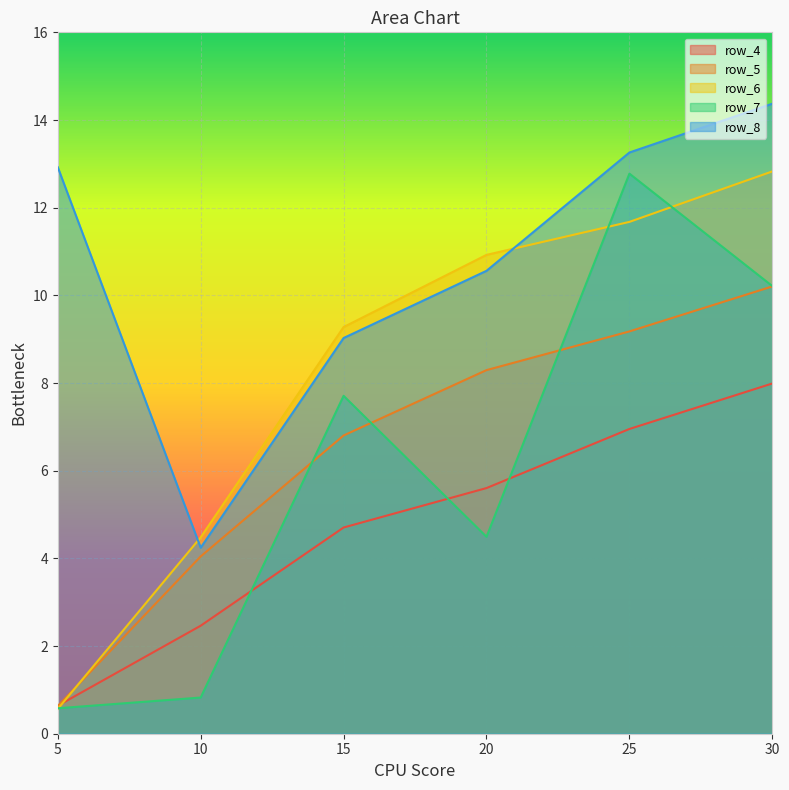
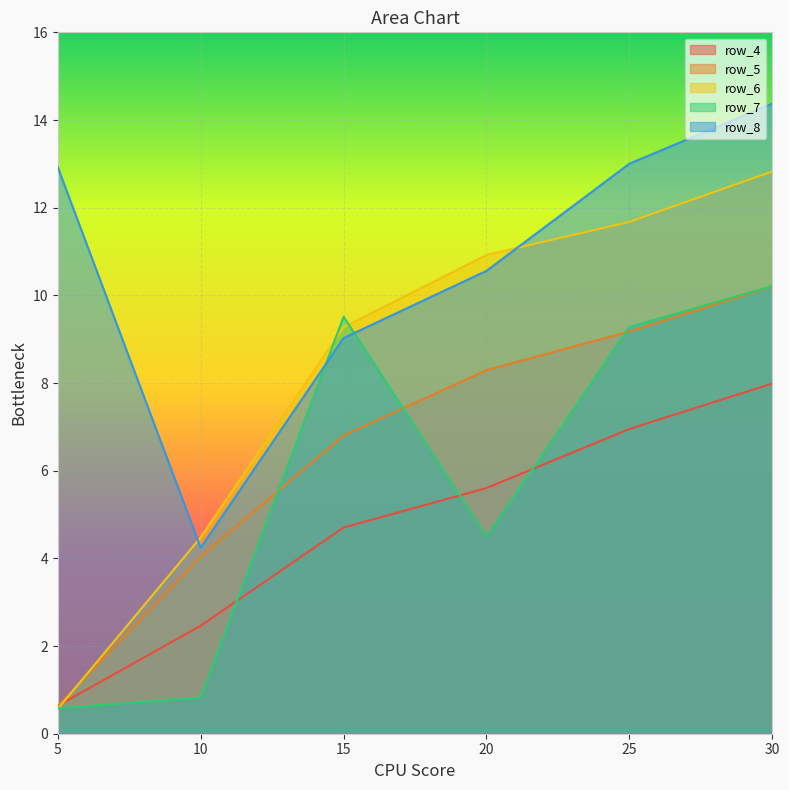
  {
    "row_7": {
      "10": 0.8,
-     "15": 7.7,
+     "15": 9.5,
      "20": 4.5,
-     "25": 12.8
+     "25": 9.3
    },
    "row_8": {
      "5": 12.9,
      "10": 4.2,
      "15": 9.0,
      "20": 10.6,
-     "25": 13.3,
+     "25": 13.0,
      "30": 14.4
    }
  }
